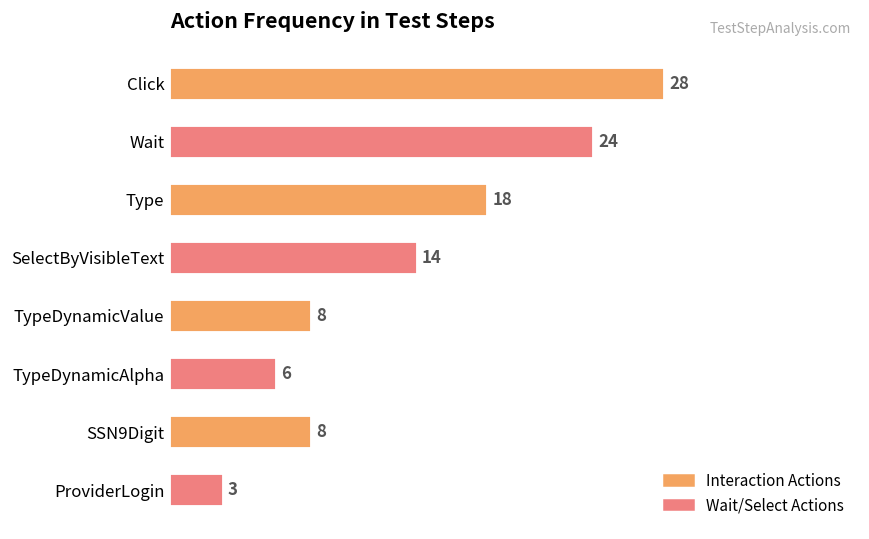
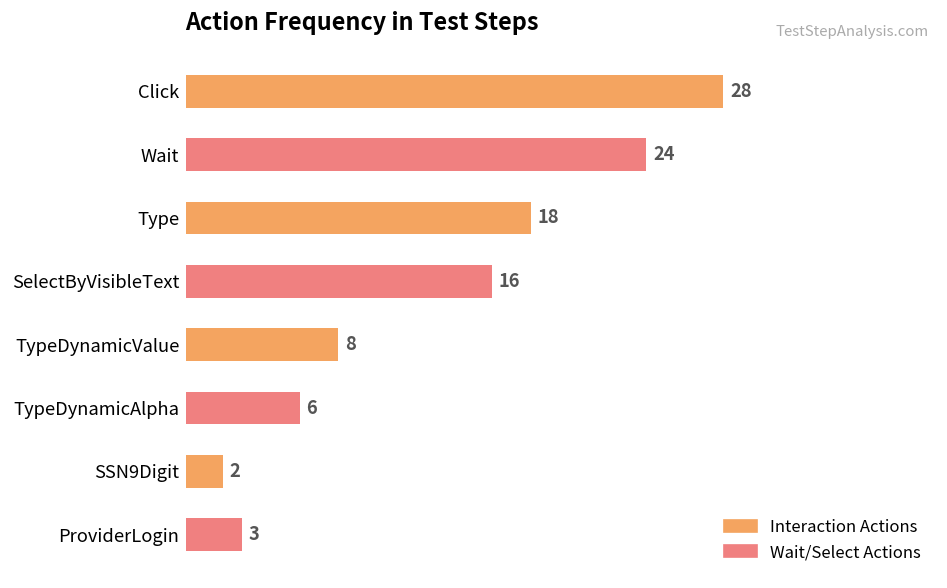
  {
    "Click": 28,
    "Wait": 24,
    "Type": 18,
-   "SelectByVisibleText": 14,
+   "SelectByVisibleText": 16,
    "TypeDynamicValue": 8,
    "TypeDynamicAlpha": 6,
-   "SSN9Digit": 8,
+   "SSN9Digit": 2,
    "ProviderLogin": 3
  }
